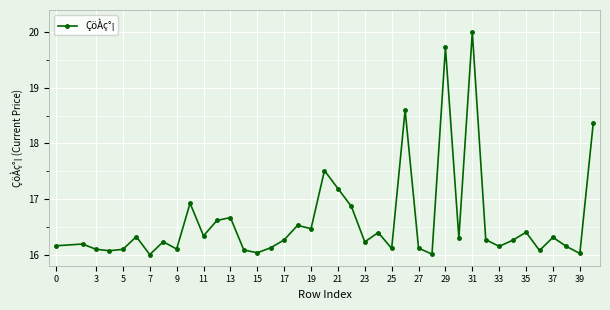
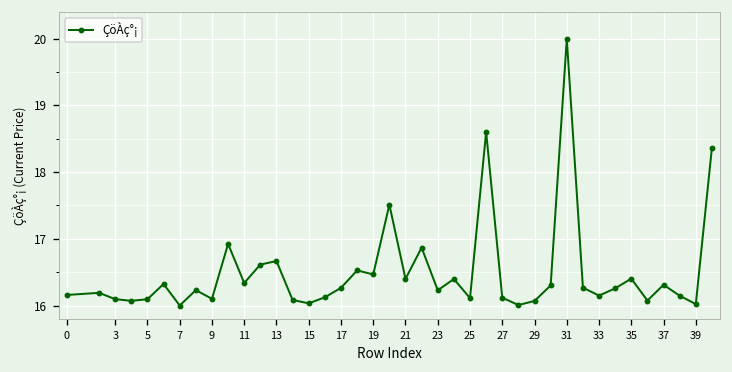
  {
    "0": 16.2,
    "3": 16.1,
    "5": 16.1,
    "7": 16.0,
    "9": 16.1,
    "11": 16.3,
    "13": 16.7,
    "15": 16.0,
    "17": 16.3,
    "19": 16.5,
-   "21": 17.2,
+   "21": 16.4,
    "23": 16.2,
    "25": 16.1,
    "27": 16.1,
-   "29": 19.7,
+   "29": 16.1,
    "31": 20.0,
    "33": 16.1,
    "35": 16.4,
    "37": 16.3,
    "39": 16.0
  }
